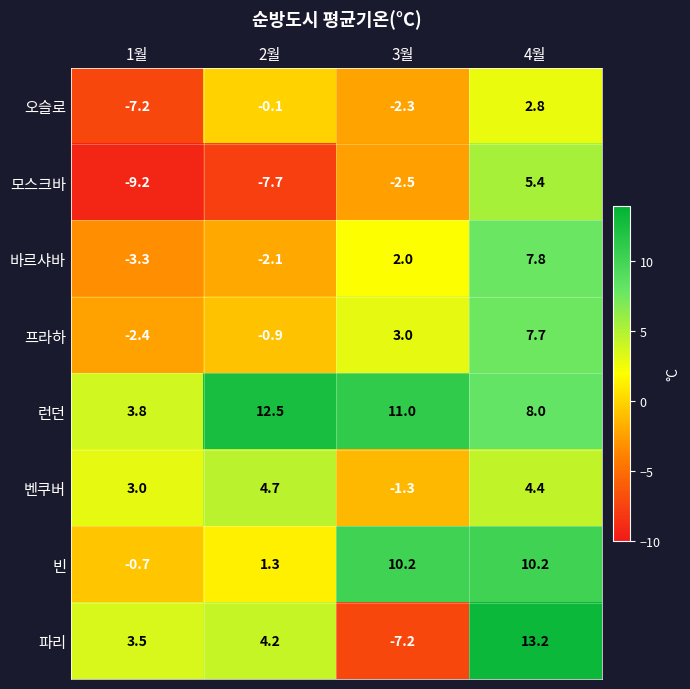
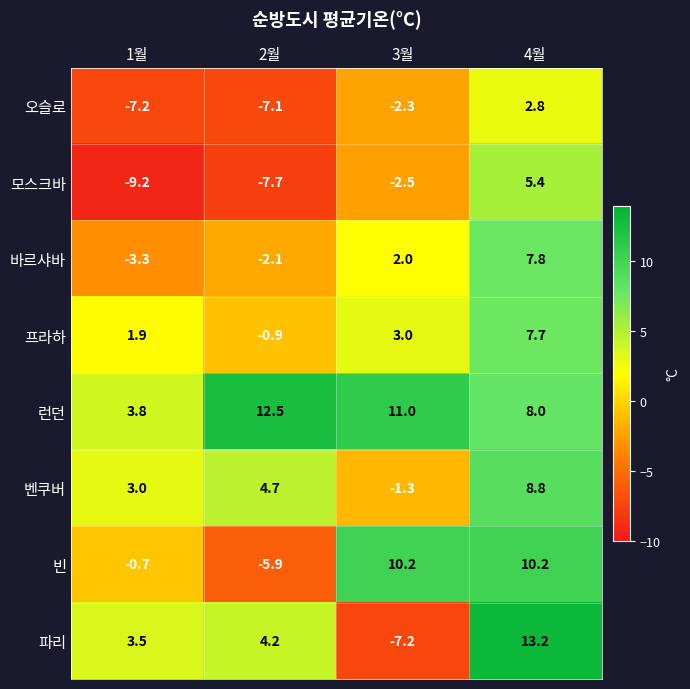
  {
    "오슬로": {
      "1월": -7.2,
-     "2월": -0.1,
+     "2월": -7.1,
      "3월": -2.3,
      "4월": 2.8
    },
    "모스크바": {
      "1월": -9.2,
      "2월": -7.7,
      "3월": -2.5,
      "4월": 5.4
    },
    "바르샤바": {
      "1월": -3.3,
      "2월": -2.1,
      "3월": 2.0,
      "4월": 7.8
    },
    "프라하": {
-     "1월": -2.4,
+     "1월": 1.9,
      "2월": -0.9,
      "3월": 3.0,
      "4월": 7.7
    },
    "런던": {
      "1월": 3.8,
      "2월": 12.5,
      "3월": 11.0,
      "4월": 8.0
    },
    "벤쿠버": {
      "1월": 3.0,
      "2월": 4.7,
      "3월": -1.3,
-     "4월": 4.4
+     "4월": 8.8
    },
    "빈": {
      "1월": -0.7,
-     "2월": 1.3,
+     "2월": -5.9,
      "3월": 10.2,
      "4월": 10.2
    },
    "파리": {
      "1월": 3.5,
      "2월": 4.2,
      "3월": -7.2,
      "4월": 13.2
    }
  }
